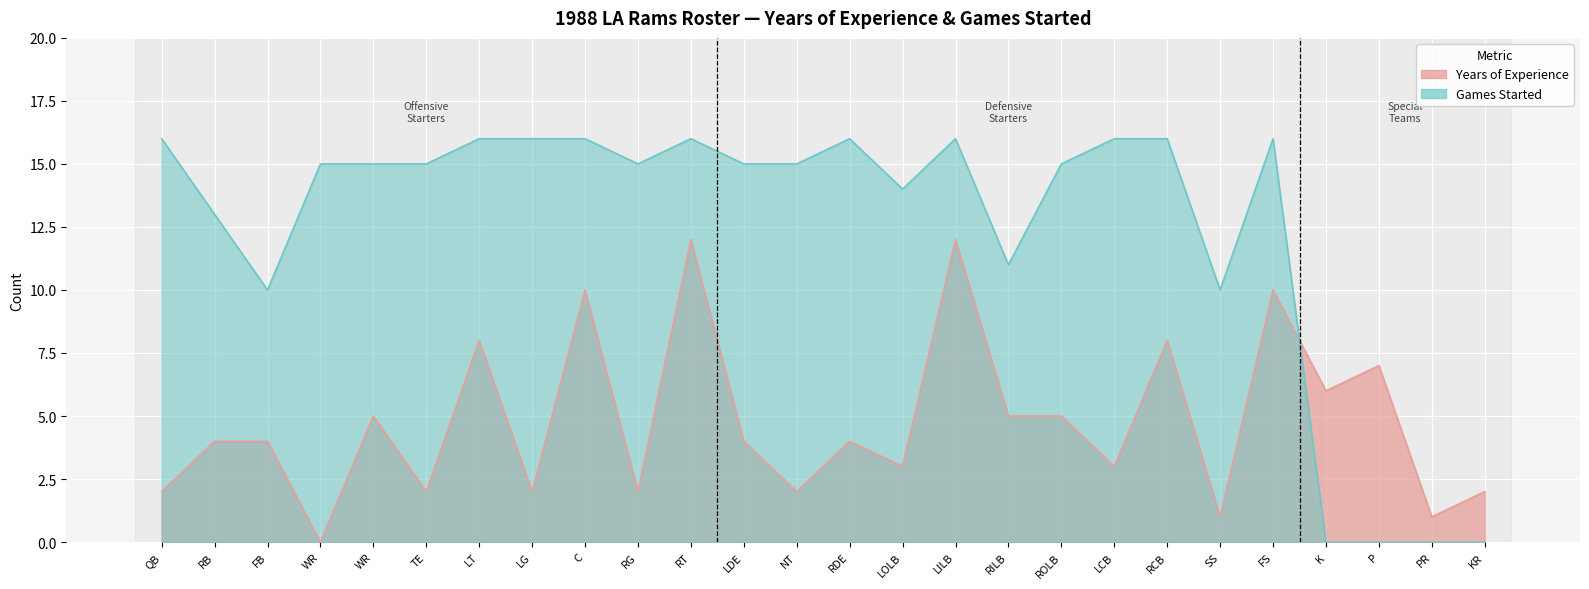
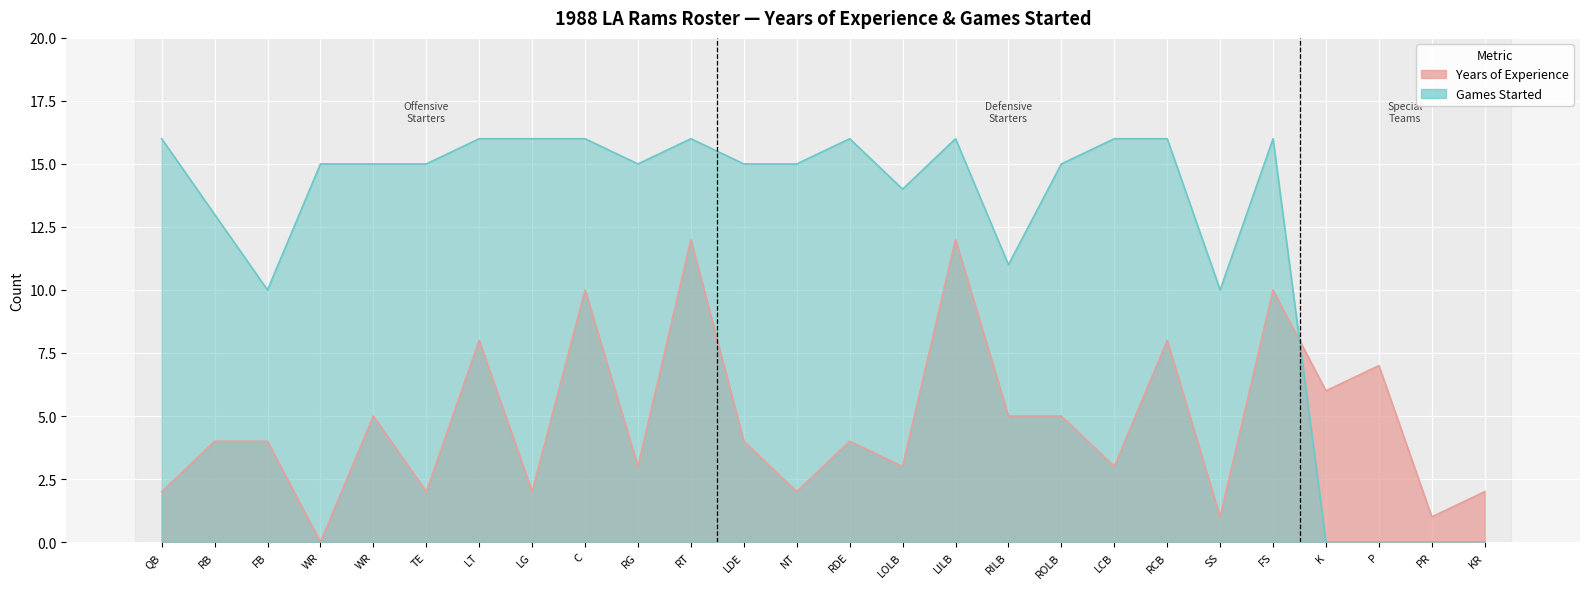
  {
    "Years of Experience": {
      "QB": 2,
      "RB": 4,
      "FB": 4,
      "TE": 2,
      "LT": 8,
      "LG": 2,
      "C": 10,
-     "RG": 2,
+     "RG": 3,
      "RT": 12,
      "LDE": 4,
      "NT": 2,
      "RDE": 4,
      "LOLB": 3,
      "LILB": 12,
      "RILB": 5,
      "ROLB": 5,
      "LCB": 3,
      "RCB": 8,
      "SS": 1,
      "FS": 10,
      "K": 6,
      "P": 7,
      "PR": 1,
      "KR": 2
    },
    "Games Started": {
      "QB": 16,
      "RB": 13,
      "FB": 10,
      "TE": 15,
      "LT": 16,
      "LG": 16,
      "C": 16,
      "RG": 15,
      "RT": 16,
      "LDE": 15,
      "NT": 15,
      "RDE": 16,
      "LOLB": 14,
      "LILB": 16,
      "RILB": 11,
      "ROLB": 15,
      "LCB": 16,
      "RCB": 16,
      "SS": 10,
      "FS": 16,
      "K": 0,
      "P": 0,
      "PR": 0,
      "KR": 0
    }
  }
